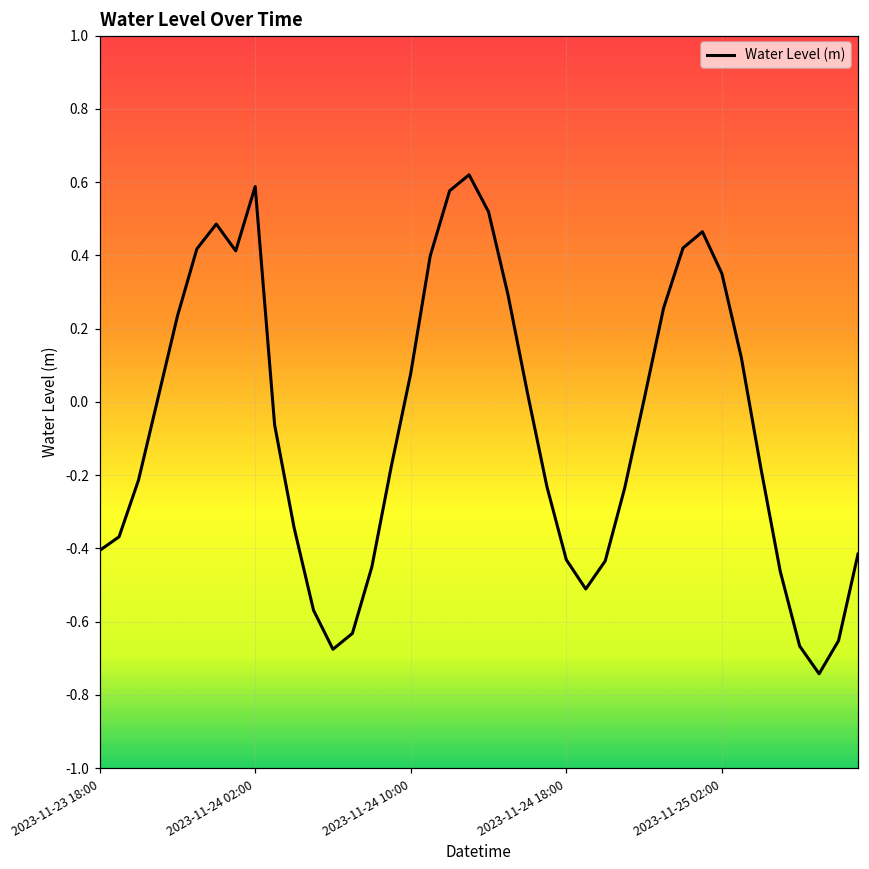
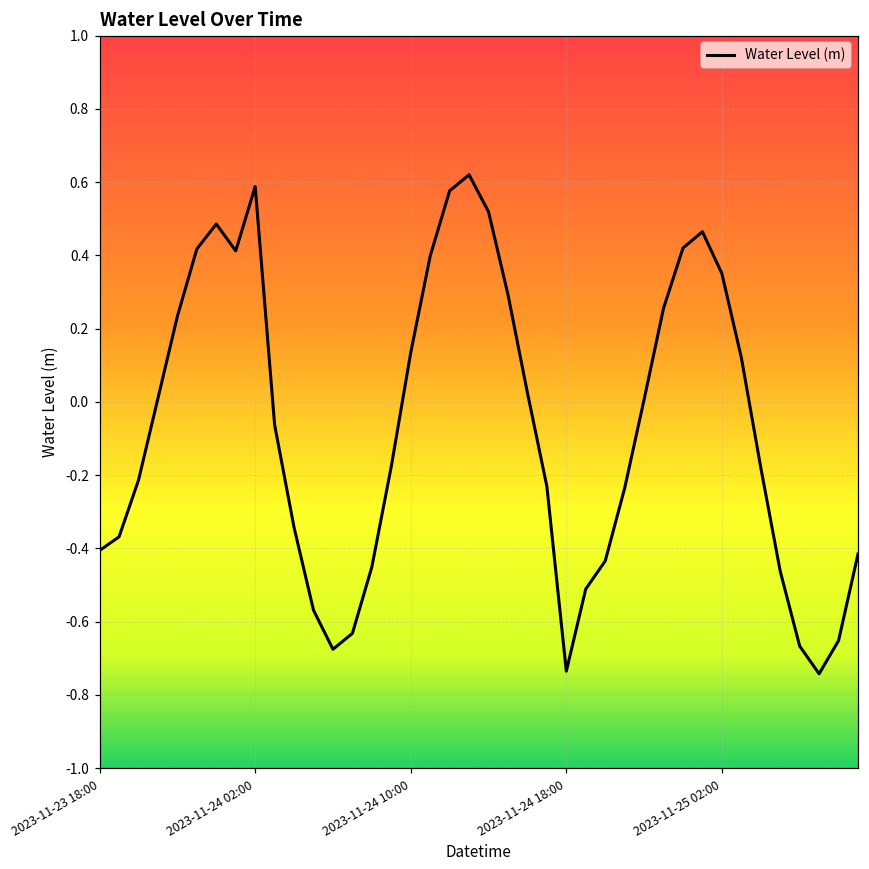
  {
    "2023-11-23 18:00": -0.41,
    "2023-11-24 02:00": 0.59,
-   "2023-11-24 10:00": 0.08,
-   "2023-11-24 18:00": -0.43,
+   "2023-11-24 10:00": 0.13,
+   "2023-11-24 18:00": -0.74,
    "2023-11-25 02:00": 0.35
  }
